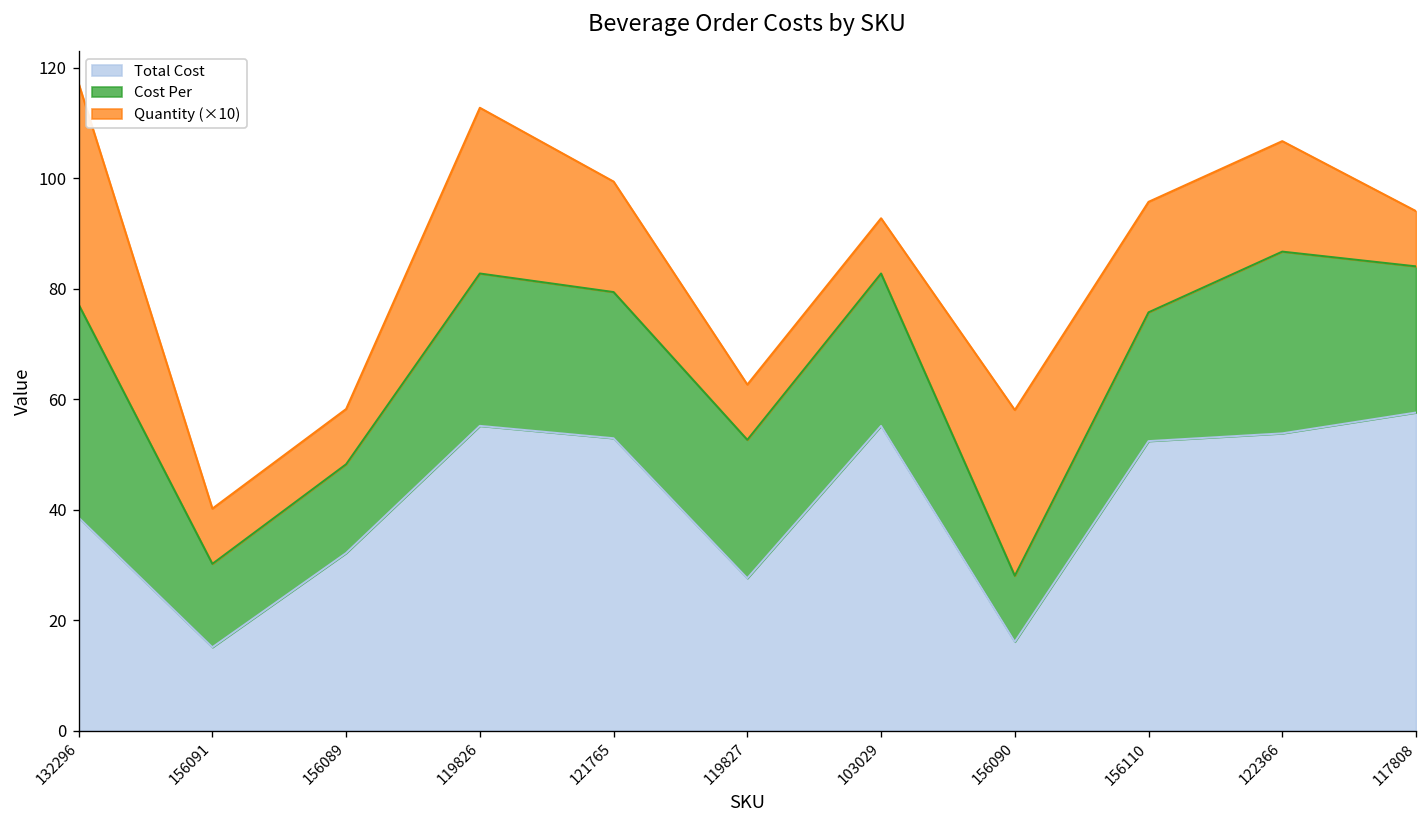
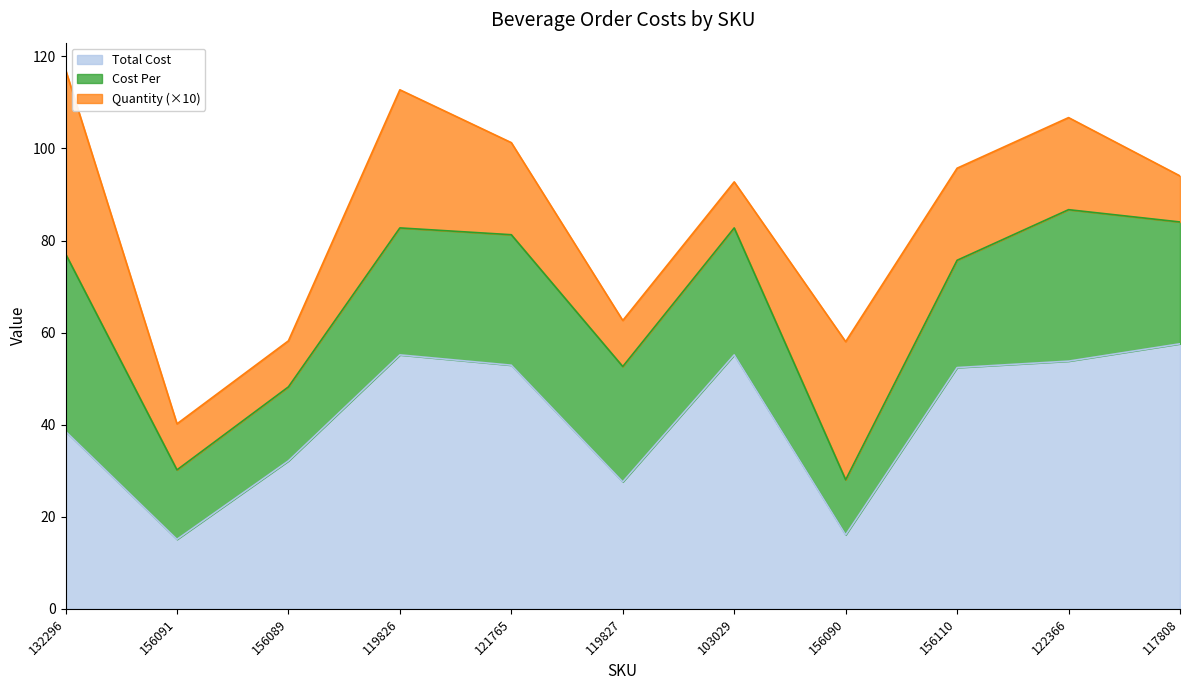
  {
    "Total Cost": {
      "132296": 39,
      "156091": 15,
      "156089": 32,
      "119826": 55,
      "121765": 53,
      "119827": 28,
      "103029": 55,
      "156090": 16,
      "156110": 52,
      "122366": 54,
      "117808": 58
    },
    "Cost Per": {
      "132296": 39,
      "156091": 15,
      "156089": 16,
      "119826": 28,
-     "121765": 26,
+     "121765": 28,
      "119827": 25,
      "103029": 28,
      "156090": 12,
      "156110": 23,
      "122366": 33,
      "117808": 26
    },
    "Quantity (×10)": {
      "132296": 40,
      "156091": 10,
      "156089": 10,
      "119826": 30,
      "121765": 20,
      "119827": 10,
      "103029": 10,
      "156090": 30,
      "156110": 20,
      "122366": 20,
      "117808": 10
    }
  }
